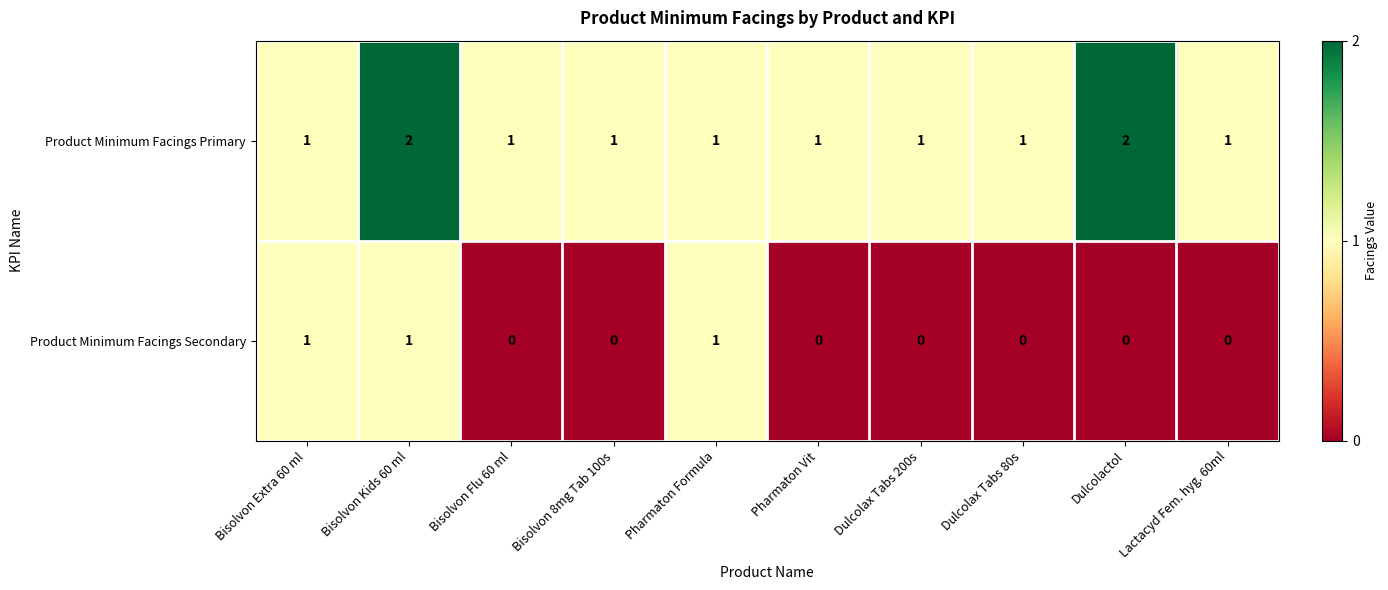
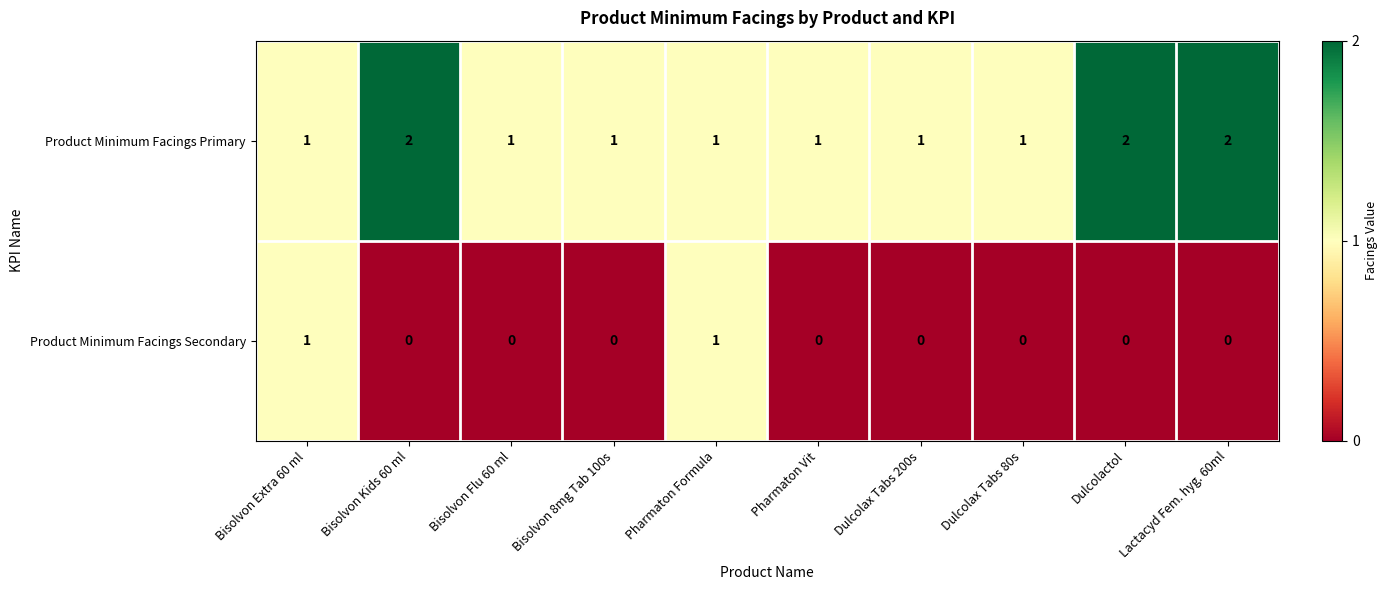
  {
    "Product Minimum Facings Primary": {
      "Bisolvon Extra 60 ml": 1,
      "Bisolvon Kids 60 ml": 2,
      "Bisolvon Flu 60 ml": 1,
      "Bisolvon 8mg Tab 100s": 1,
      "Pharmaton Formula": 1,
      "Pharmaton Vit": 1,
      "Dulcolax Tabs 200s": 1,
      "Dulcolax Tabs 80s": 1,
      "Dulcolactol": 2,
-     "Lactacyd Fem. hyg. 60ml": 1
+     "Lactacyd Fem. hyg. 60ml": 2
    },
    "Product Minimum Facings Secondary": {
      "Bisolvon Extra 60 ml": 1,
-     "Bisolvon Kids 60 ml": 1,
+     "Bisolvon Kids 60 ml": 0,
      "Bisolvon Flu 60 ml": 0,
      "Bisolvon 8mg Tab 100s": 0,
      "Pharmaton Formula": 1,
      "Pharmaton Vit": 0,
      "Dulcolax Tabs 200s": 0,
      "Dulcolax Tabs 80s": 0,
      "Dulcolactol": 0,
      "Lactacyd Fem. hyg. 60ml": 0
    }
  }
